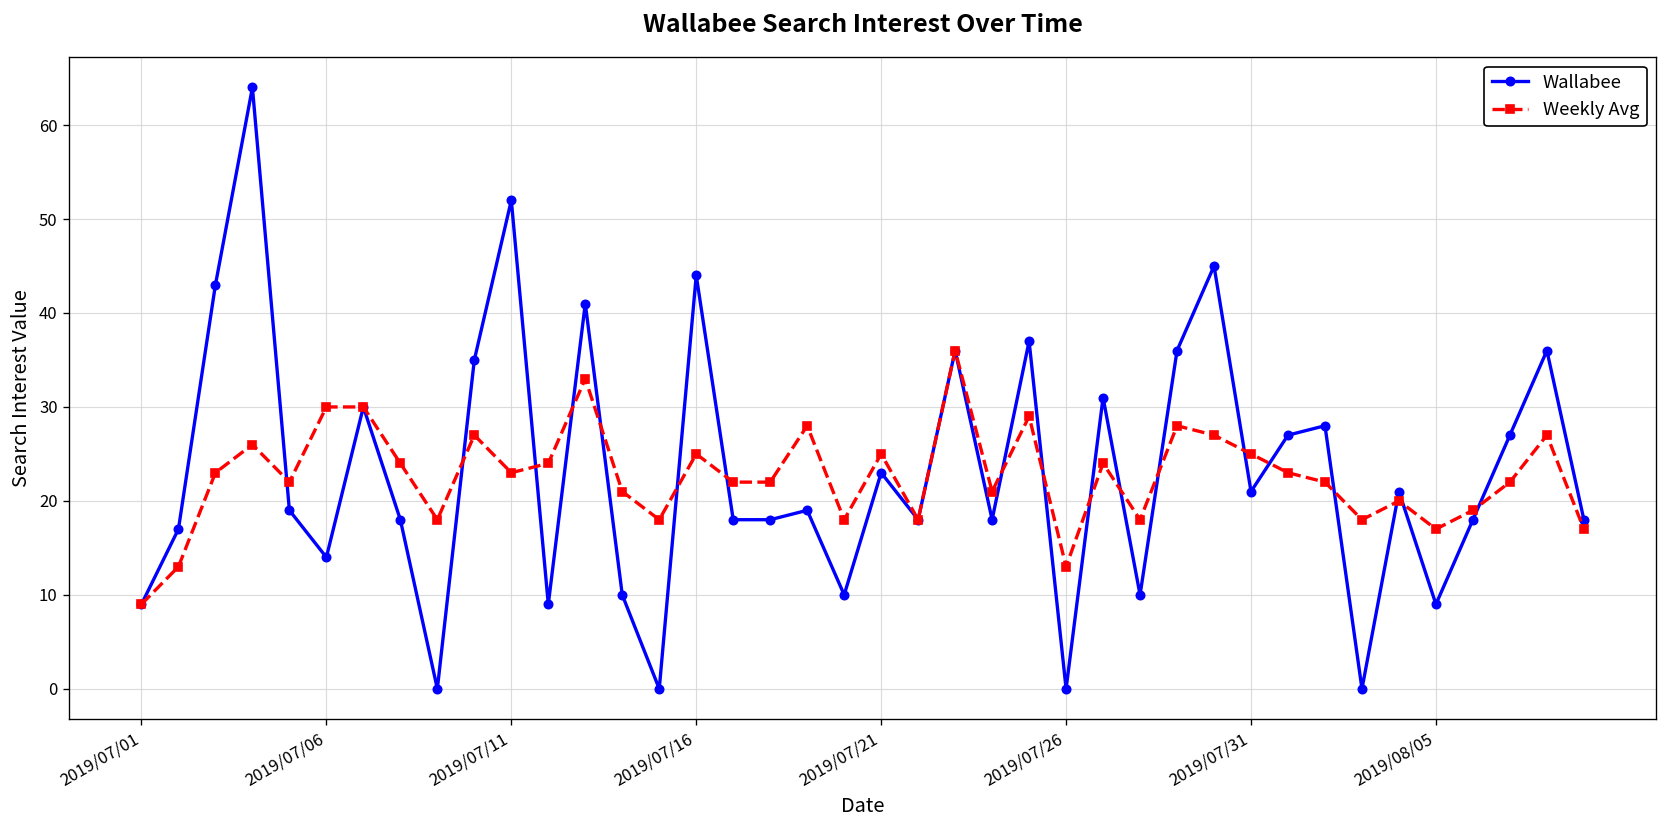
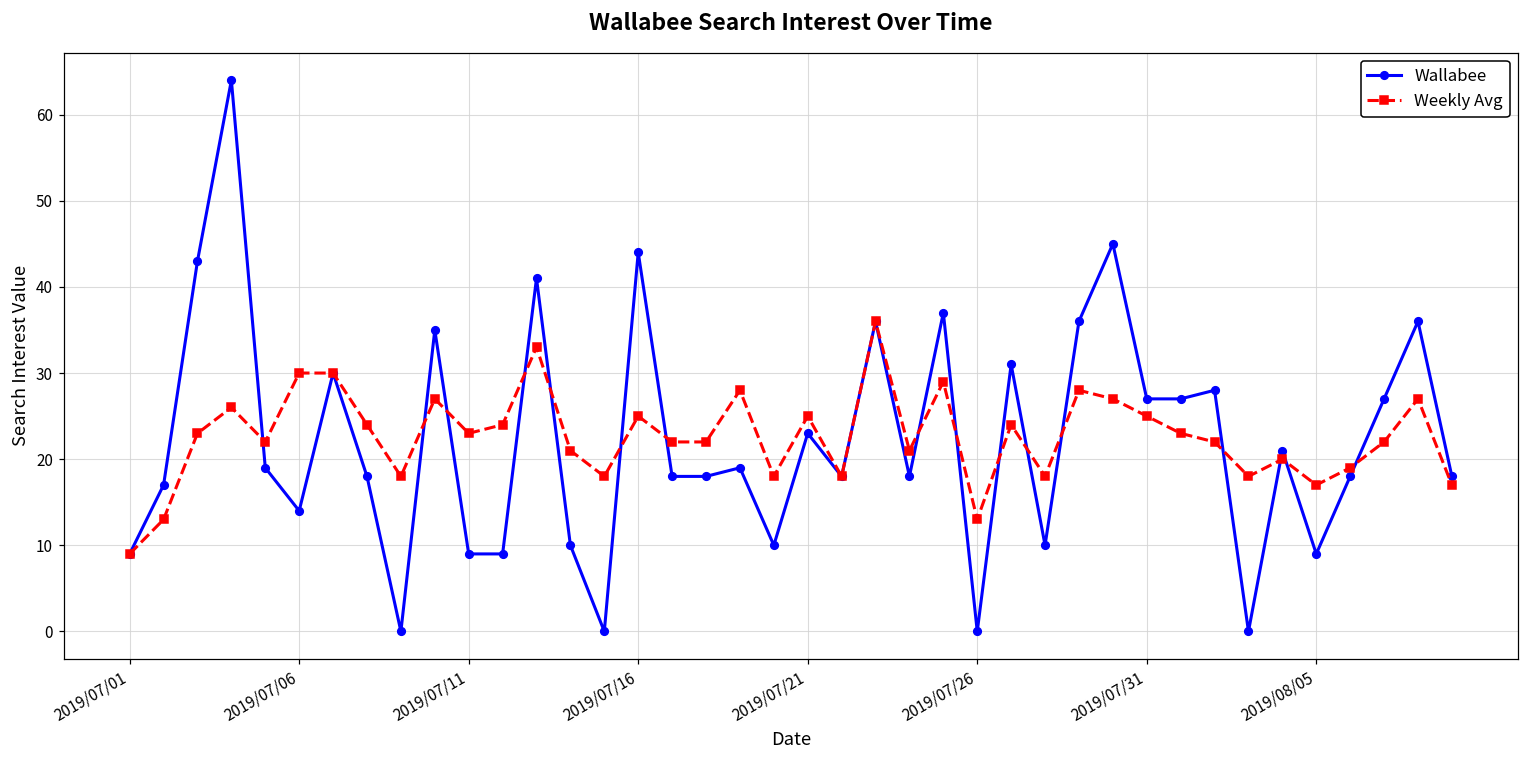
  {
    "Wallabee": {
      "2019/07/06": 14,
-     "2019/07/11": 52,
+     "2019/07/11": 9,
      "2019/07/16": 44,
      "2019/07/21": 23,
      "2019/07/26": 0,
-     "2019/07/31": 21,
+     "2019/07/31": 27,
      "2019/08/05": 9
    },
    "Weekly Avg": {
      "2019/07/06": 30,
      "2019/07/11": 23,
      "2019/07/16": 25,
      "2019/07/21": 25,
      "2019/07/26": 13,
      "2019/07/31": 25,
      "2019/08/05": 17
    }
  }
